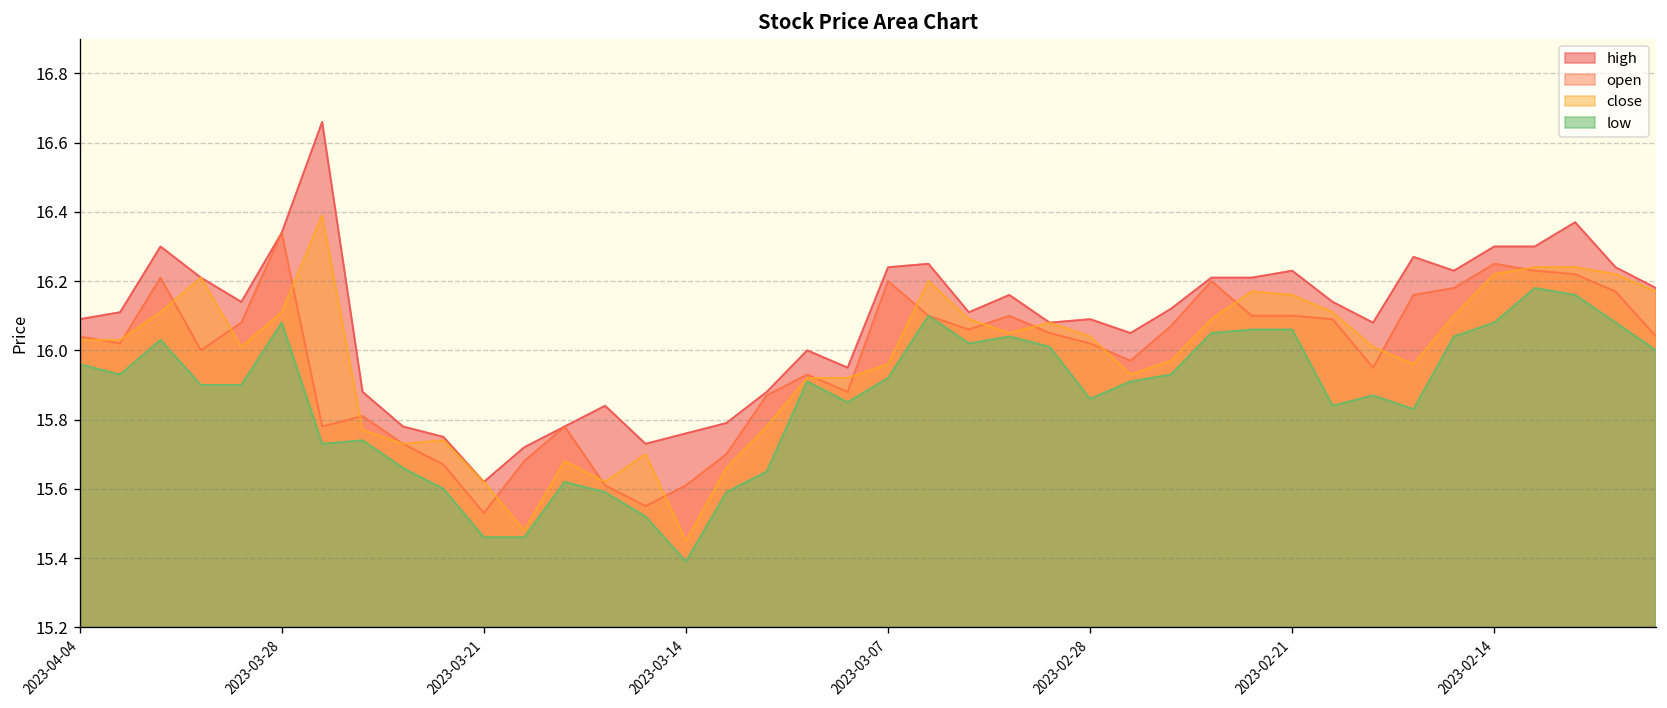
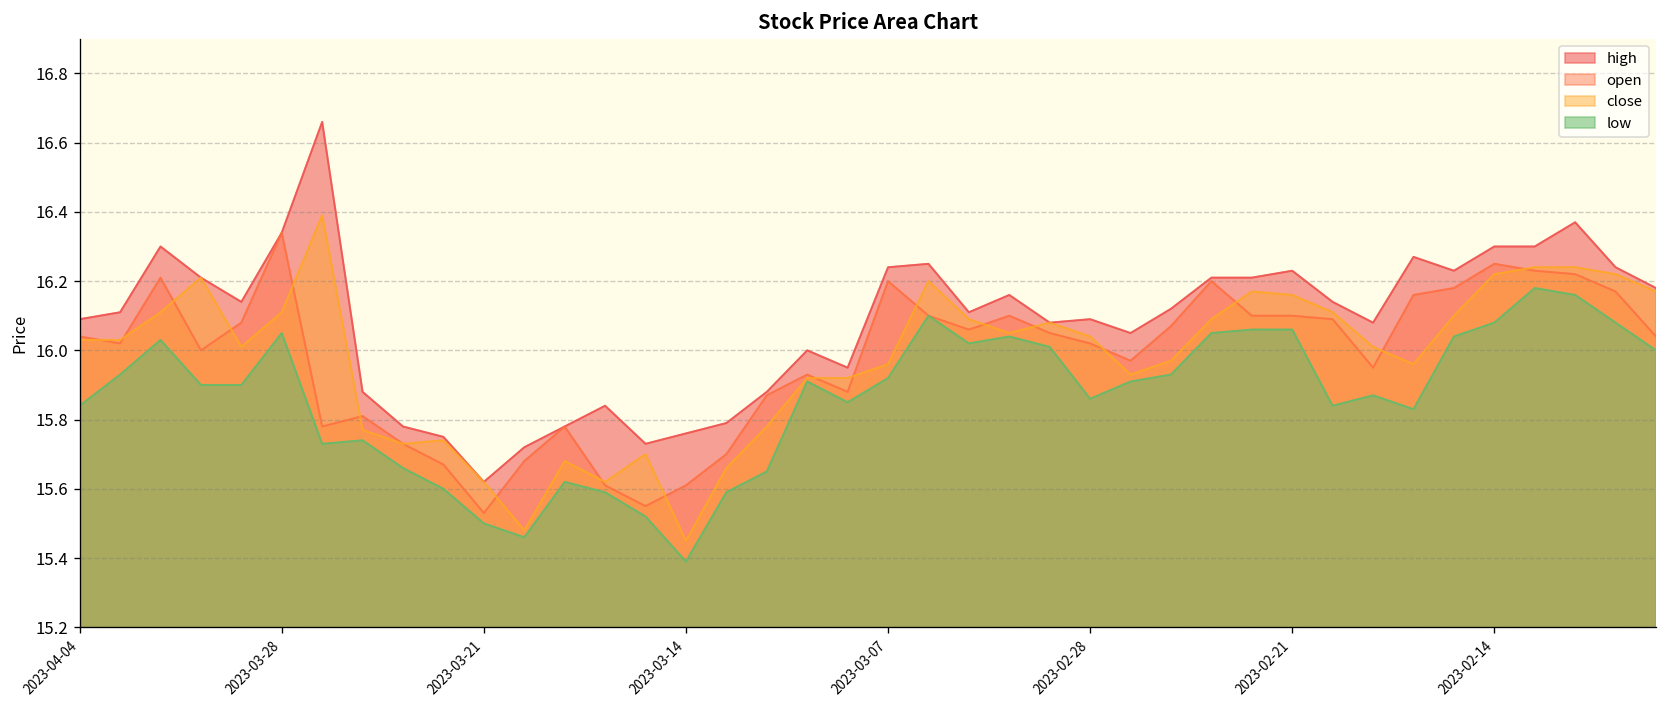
  {
    "low": {
-     "2023-04-04": 15.96,
-     "2023-03-28": 16.08,
-     "2023-03-21": 15.46,
+     "2023-04-04": 15.84,
+     "2023-03-28": 16.05,
+     "2023-03-21": 15.50,
      "2023-03-14": 15.39,
      "2023-03-07": 15.92,
      "2023-02-28": 15.86,
      "2023-02-21": 16.06,
      "2023-02-14": 16.08
    }
  }
